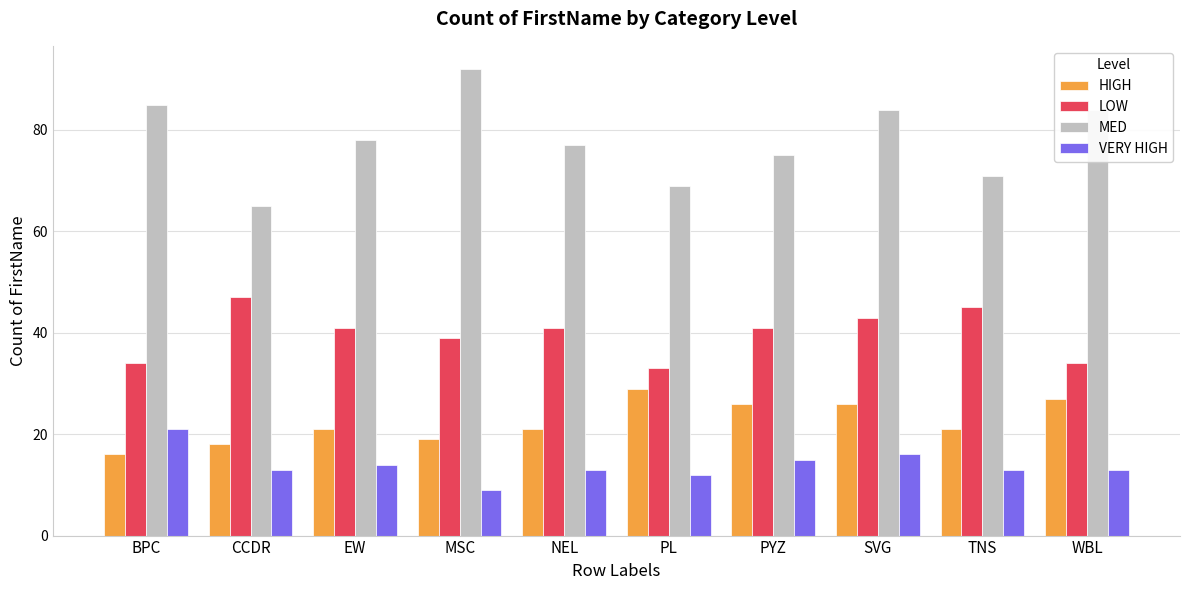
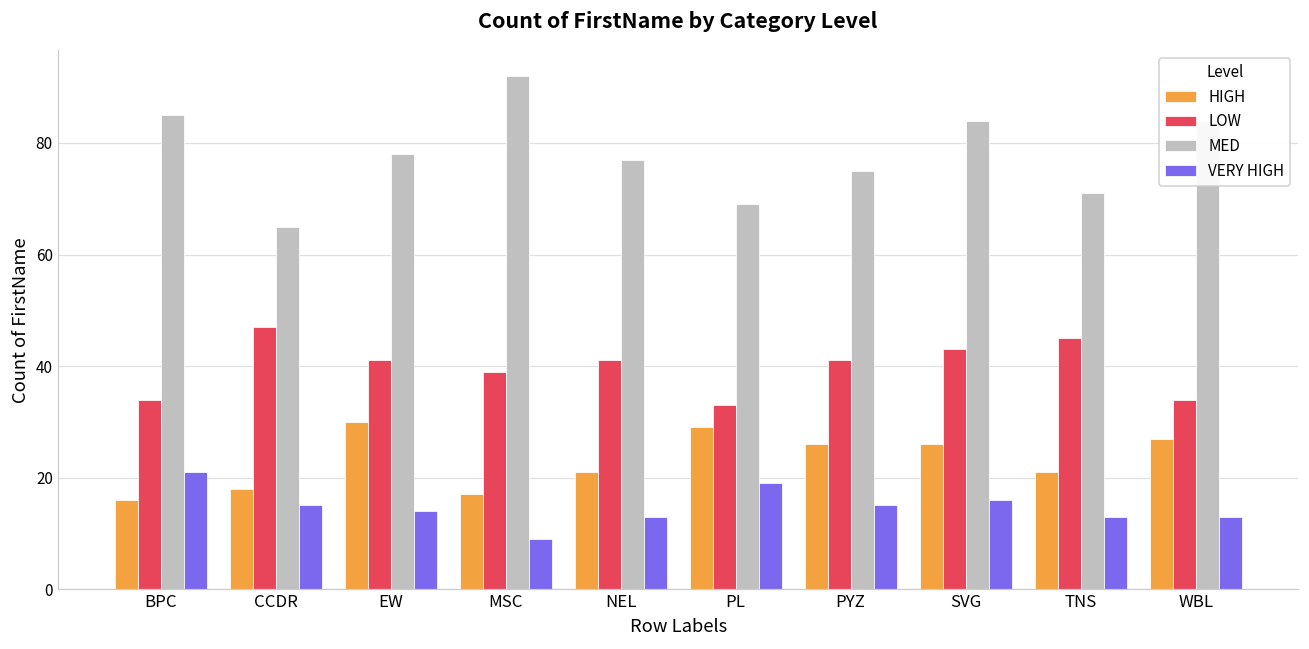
  {
    "HIGH": {
      "BPC": 16,
      "CCDR": 18,
-     "EW": 21,
-     "MSC": 19,
+     "EW": 30,
+     "MSC": 17,
      "NEL": 21,
      "PL": 29,
      "PYZ": 26,
      "SVG": 26,
      "TNS": 21,
      "WBL": 27
    },
    "LOW": {
      "BPC": 34,
      "CCDR": 47,
      "EW": 41,
      "MSC": 39,
      "NEL": 41,
      "PL": 33,
      "PYZ": 41,
      "SVG": 43,
      "TNS": 45,
      "WBL": 34
    },
    "MED": {
      "BPC": 85,
      "CCDR": 65,
      "EW": 78,
      "MSC": 92,
      "NEL": 77,
      "PL": 69,
      "PYZ": 75,
      "SVG": 84,
      "TNS": 71
    },
    "VERY HIGH": {
      "BPC": 21,
-     "CCDR": 13,
+     "CCDR": 15,
      "EW": 14,
      "MSC": 9,
      "NEL": 13,
-     "PL": 12,
+     "PL": 19,
      "PYZ": 15,
      "SVG": 16,
      "TNS": 13,
      "WBL": 13
    }
  }
